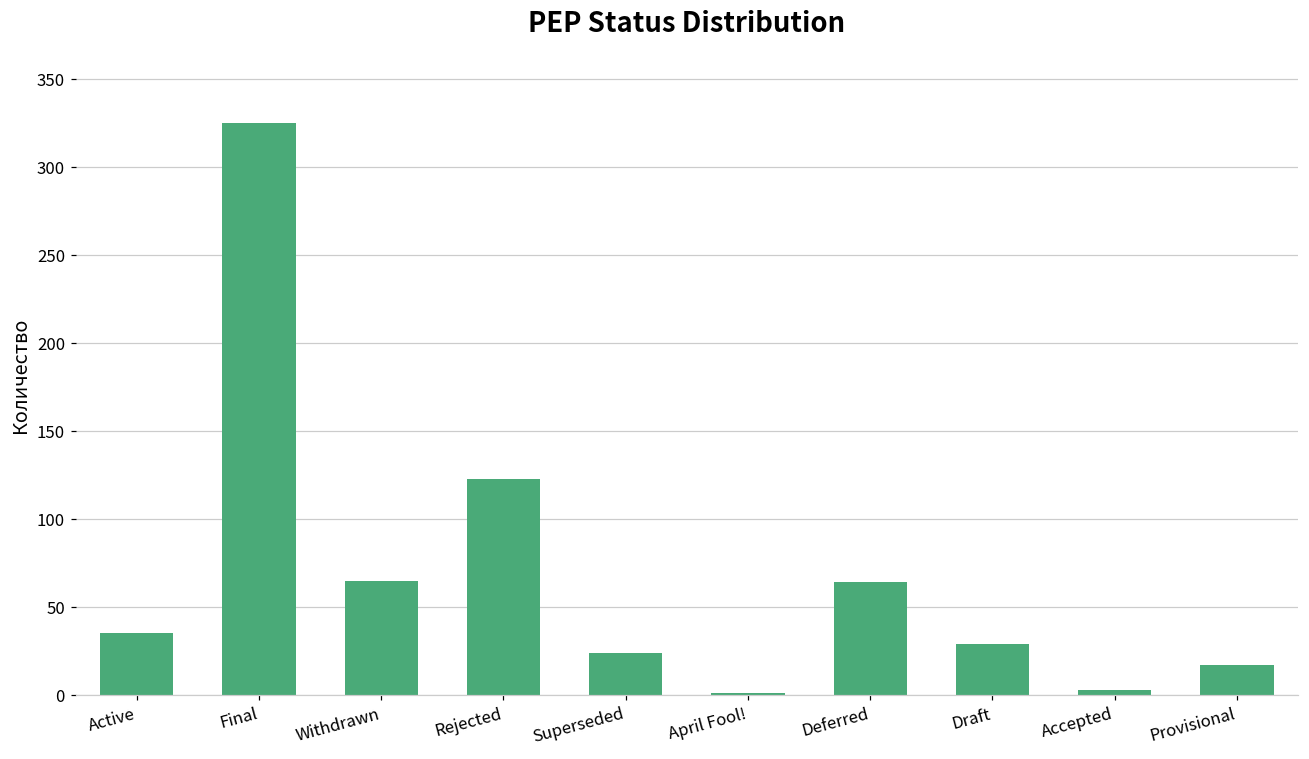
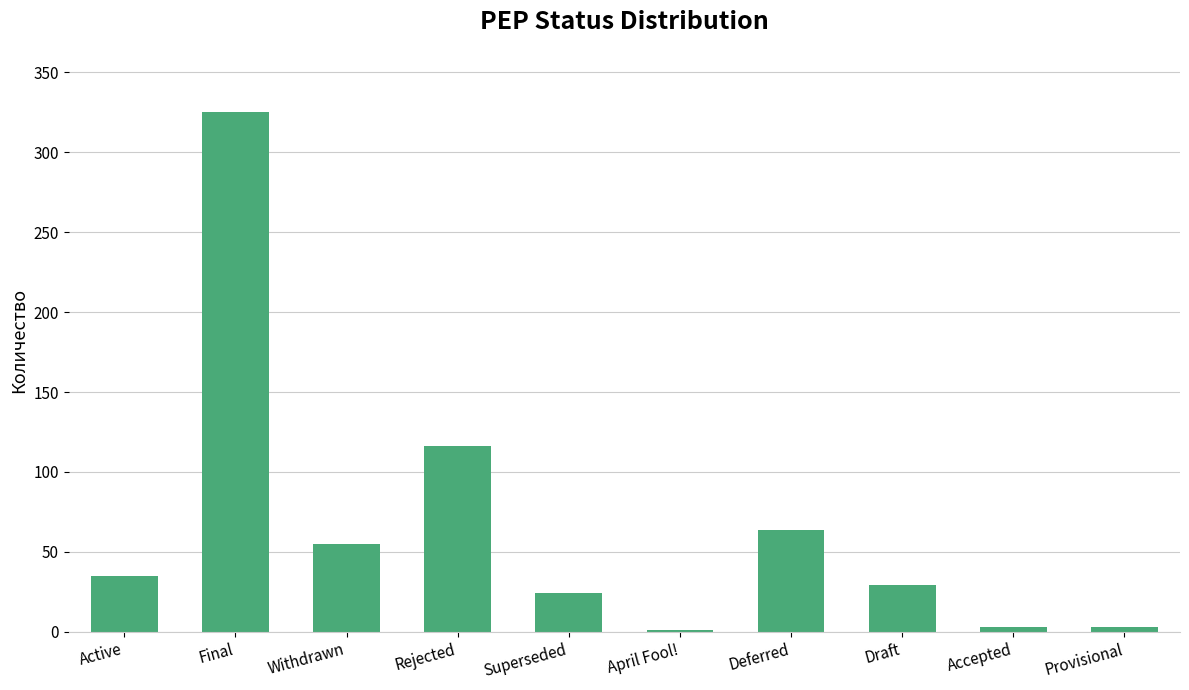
  {
    "Active": 35,
    "Final": 325,
-   "Withdrawn": 65,
-   "Rejected": 123,
+   "Withdrawn": 55,
+   "Rejected": 116,
    "Superseded": 24,
    "Deferred": 64,
    "Draft": 29,
    "Accepted": 3,
-   "Provisional": 17
+   "Provisional": 3
  }
